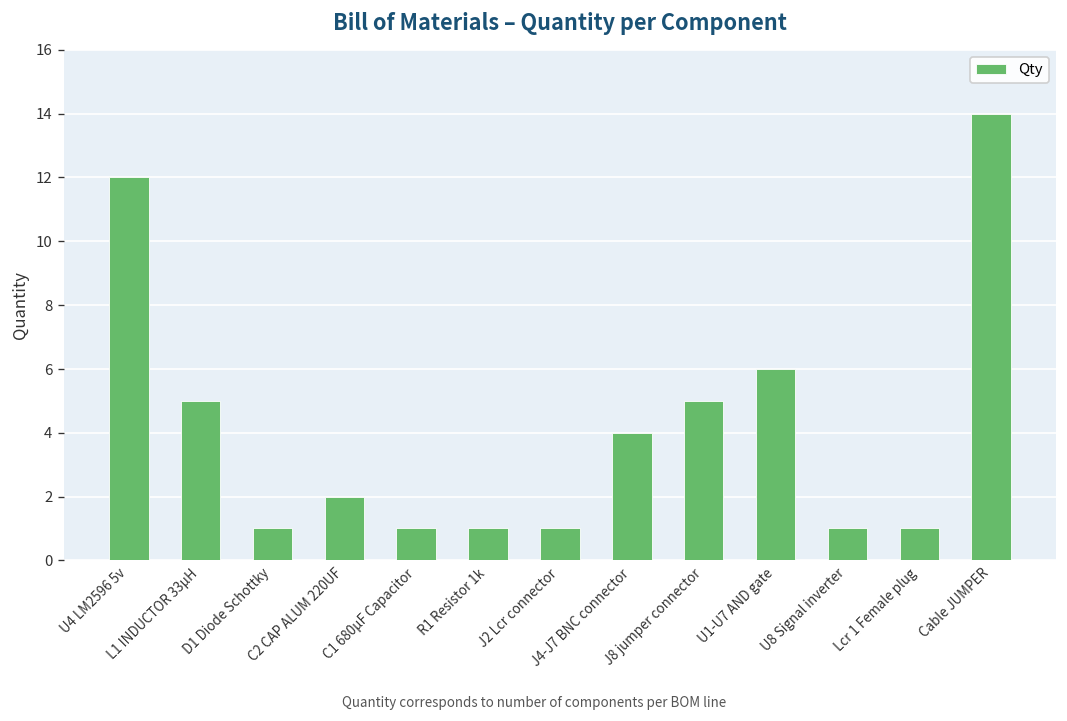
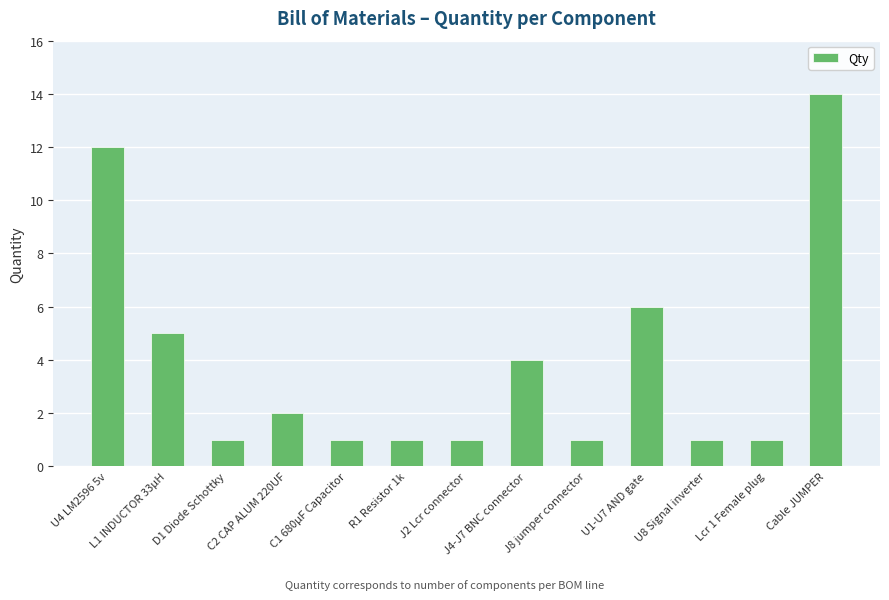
  {
    "U4 LM2596 5v": 12,
    "L1 INDUCTOR 33µH": 5,
    "D1 Diode Schottky": 1,
    "C2 CAP ALUM 220UF": 2,
    "C1 680µF Capacitor": 1,
    "R1 Resistor 1k": 1,
    "J2 Lcr connector": 1,
    "J4-J7 BNC connector": 4,
-   "J8 jumper connector": 5,
+   "J8 jumper connector": 1,
    "U1-U7 AND gate": 6,
    "U8 Signal inverter": 1,
    "Lcr 1 Female plug": 1,
    "Cable JUMPER": 14
  }
